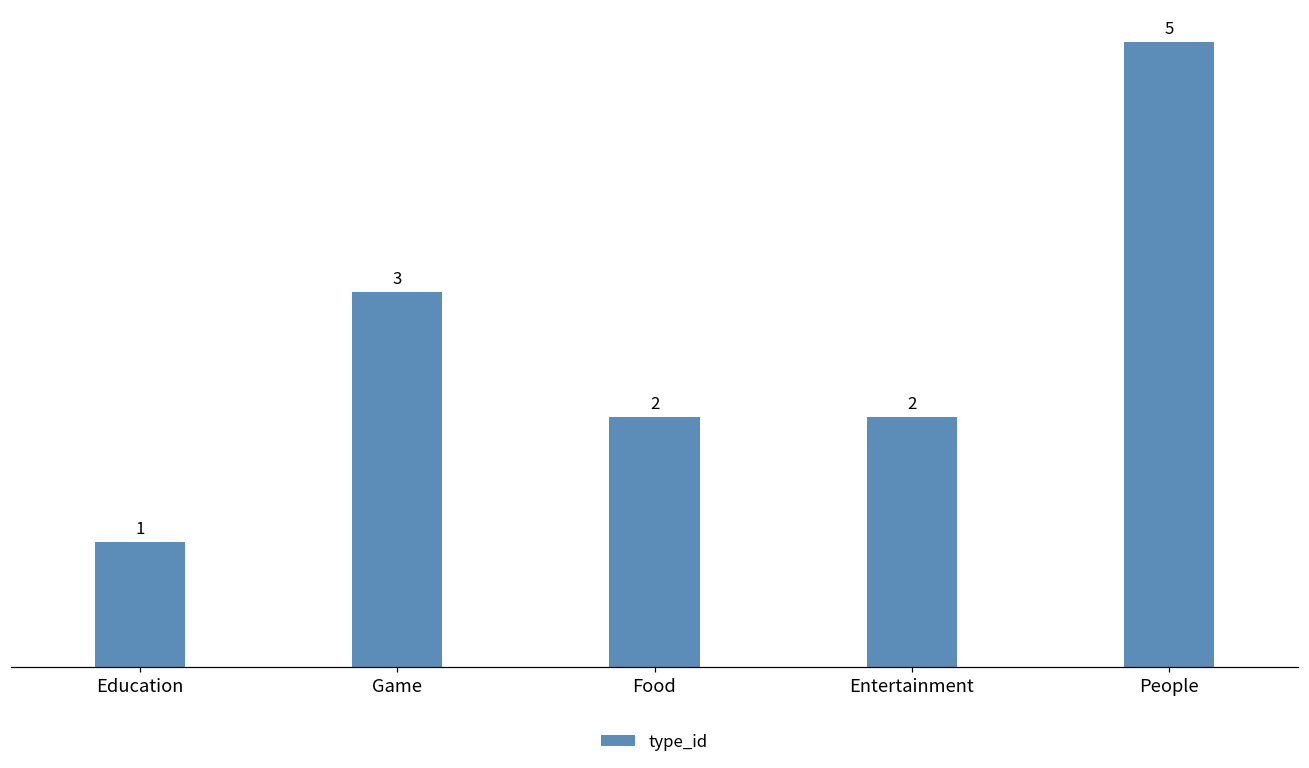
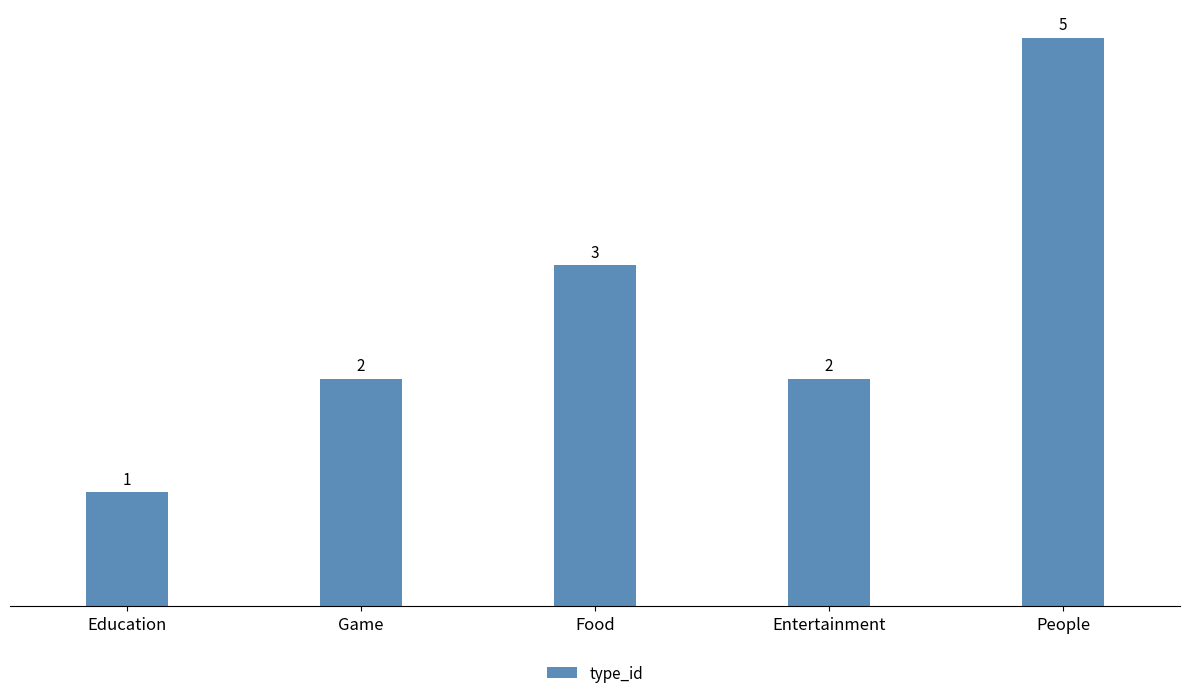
  {
    "Education": 1,
-   "Game": 3,
-   "Food": 2,
+   "Game": 2,
+   "Food": 3,
    "Entertainment": 2,
    "People": 5
  }
